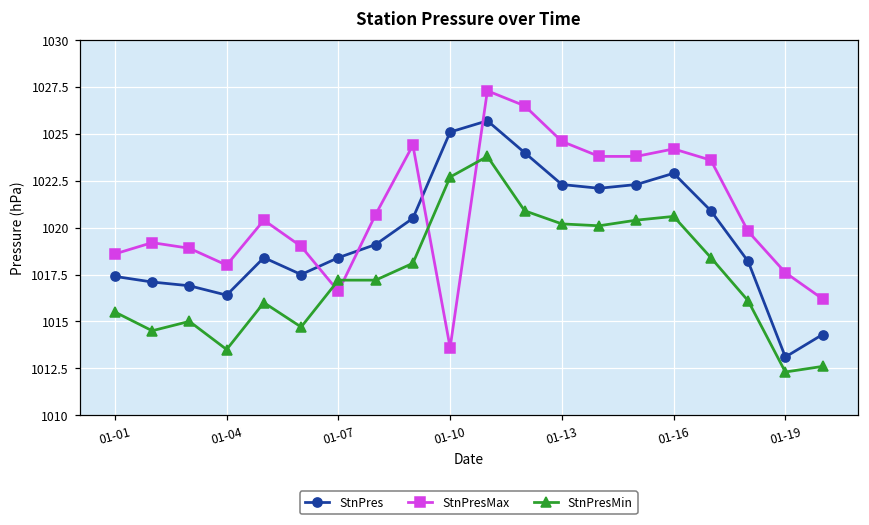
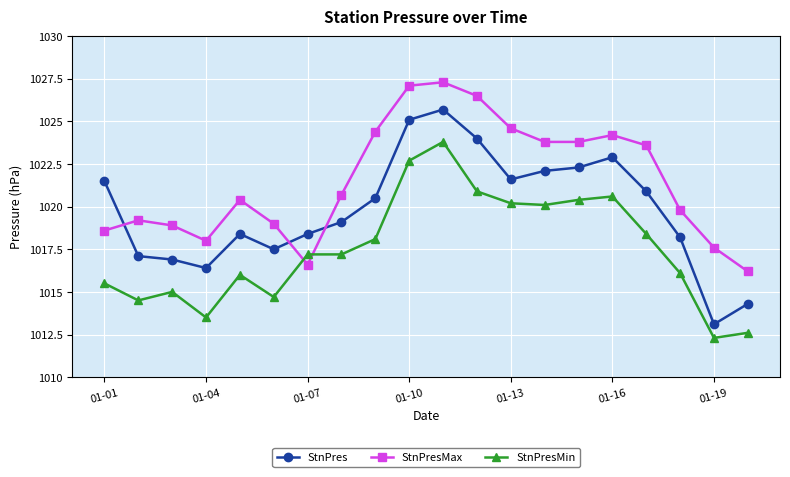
  {
    "StnPres": {
-     "01-01": 1017.4,
+     "01-01": 1021.5,
      "01-04": 1016.4,
      "01-07": 1018.4,
      "01-10": 1025.1,
-     "01-13": 1022.3,
+     "01-13": 1021.6,
      "01-16": 1022.9,
      "01-19": 1013.1
    },
    "StnPresMax": {
      "01-01": 1018.6,
      "01-04": 1018.0,
      "01-07": 1016.6,
-     "01-10": 1013.6,
+     "01-10": 1027.1,
      "01-13": 1024.6,
      "01-16": 1024.2,
      "01-19": 1017.6
    },
    "StnPresMin": {
      "01-01": 1015.5,
      "01-04": 1013.5,
      "01-07": 1017.2,
      "01-10": 1022.7,
      "01-13": 1020.2,
      "01-16": 1020.6,
      "01-19": 1012.3
    }
  }
